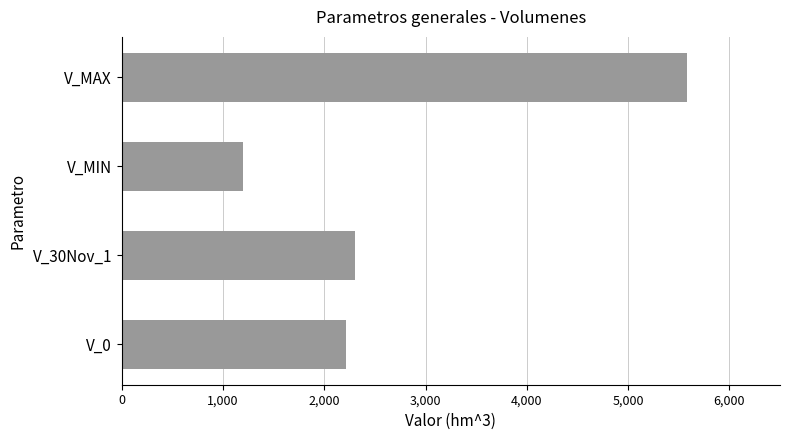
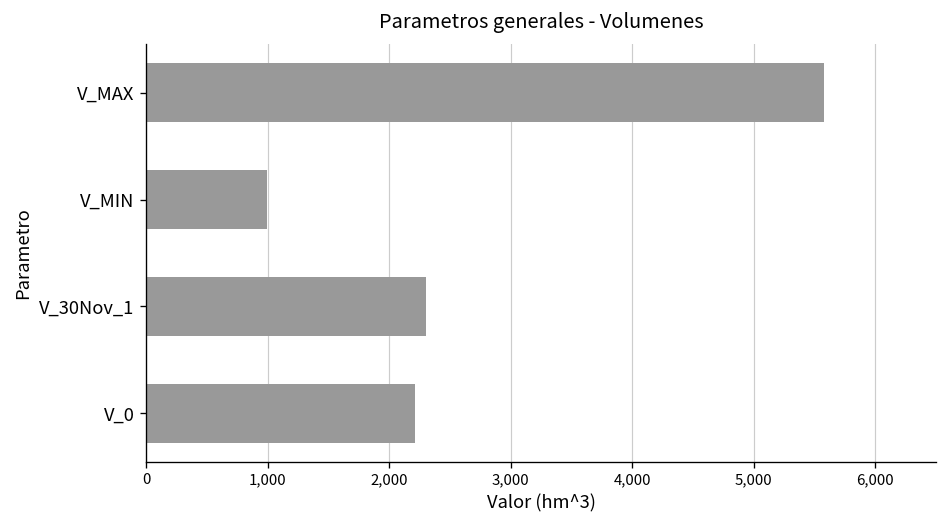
  {
    "V_MAX": "5,580",
-   "V_MIN": "1,200",
+   "V_MIN": "1,000",
    "V_30Nov_1": "2,310",
    "V_0": "2,210"
  }
